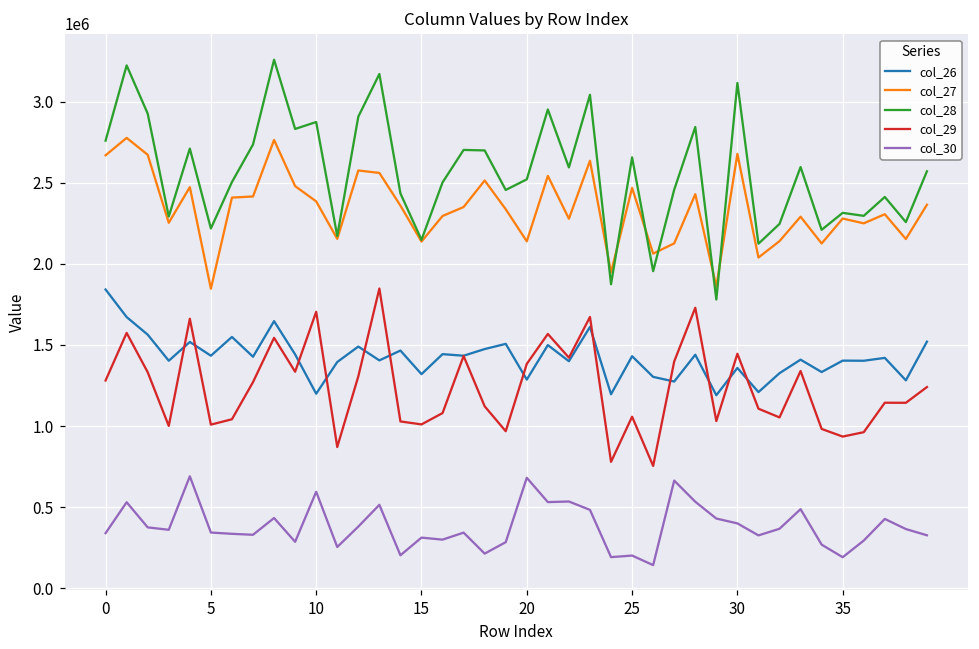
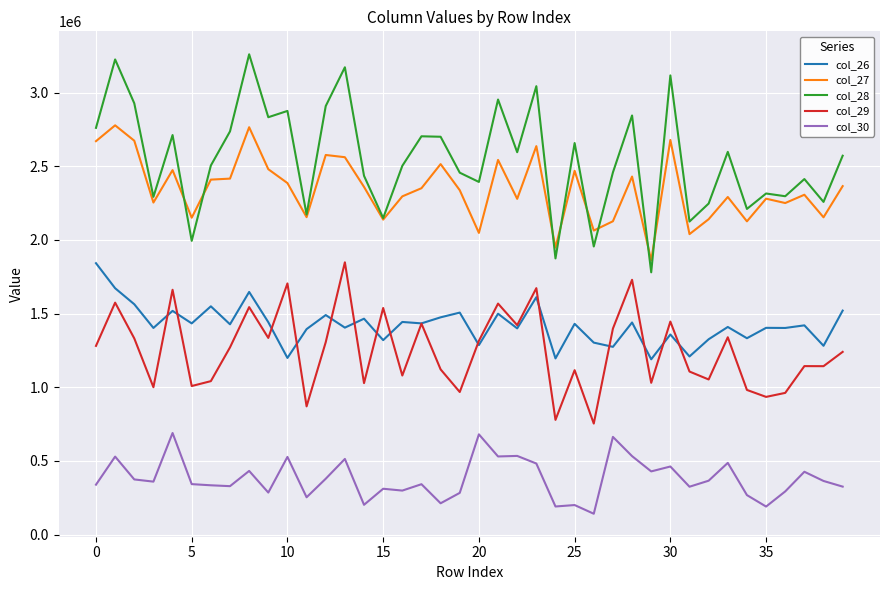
  {
    "col_26": {
      "0": 1840000,
      "5": 1430000,
      "10": 1200000,
      "15": 1320000,
      "20": 1290000,
      "25": 1430000,
      "30": 1360000,
      "35": 1400000
    },
    "col_27": {
      "0": 2670000,
-     "5": 1850000,
+     "5": 2150000,
      "10": 2390000,
-     "20": 2140000,
+     "20": 2050000,
      "25": 2470000,
      "30": 2680000,
      "35": 2280000
    },
    "col_28": {
      "0": 2760000,
-     "5": 2220000,
+     "5": 1990000,
      "10": 2880000,
-     "20": 2520000,
+     "20": 2390000,
      "25": 2660000,
      "30": 3120000,
      "35": 2320000
    },
    "col_29": {
      "0": 1280000,
      "5": 1010000,
      "10": 1710000,
-     "15": 1010000,
-     "20": 1380000,
-     "25": 1060000,
+     "15": 1540000,
+     "20": 1320000,
+     "25": 1120000,
      "30": 1450000,
      "35": 930000
    },
    "col_30": {
      "0": 340000,
      "5": 340000,
-     "10": 590000,
+     "10": 530000,
      "15": 310000,
      "20": 680000,
      "25": 200000,
-     "30": 400000,
+     "30": 460000,
      "35": 190000
    }
  }
